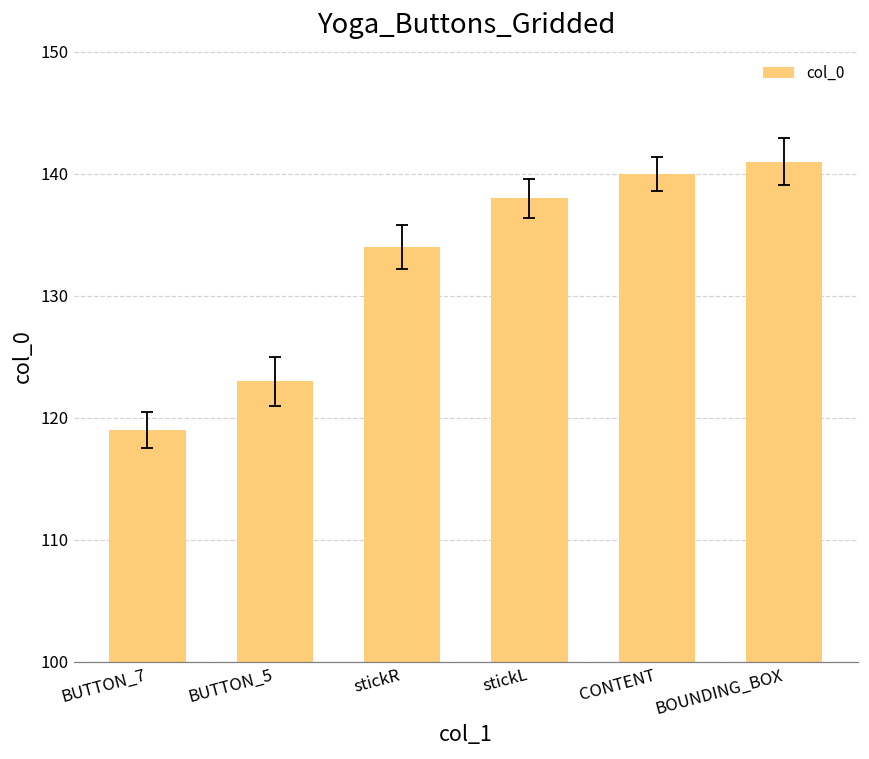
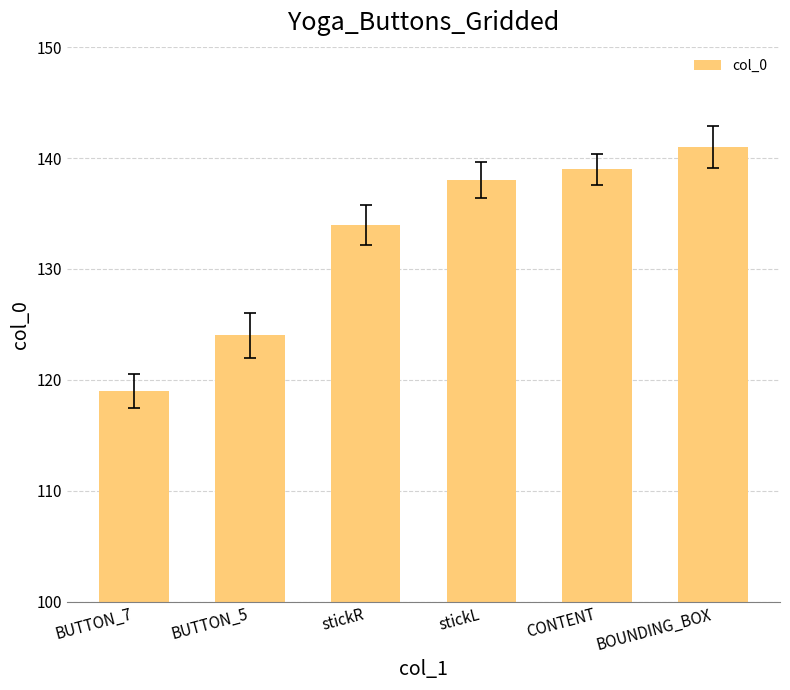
  {
    "col_0": {
      "BUTTON_7": 119,
-     "BUTTON_5": 123,
+     "BUTTON_5": 124,
      "stickR": 134,
      "stickL": 138,
-     "CONTENT": 140,
+     "CONTENT": 139,
      "BOUNDING_BOX": 141
    }
  }
